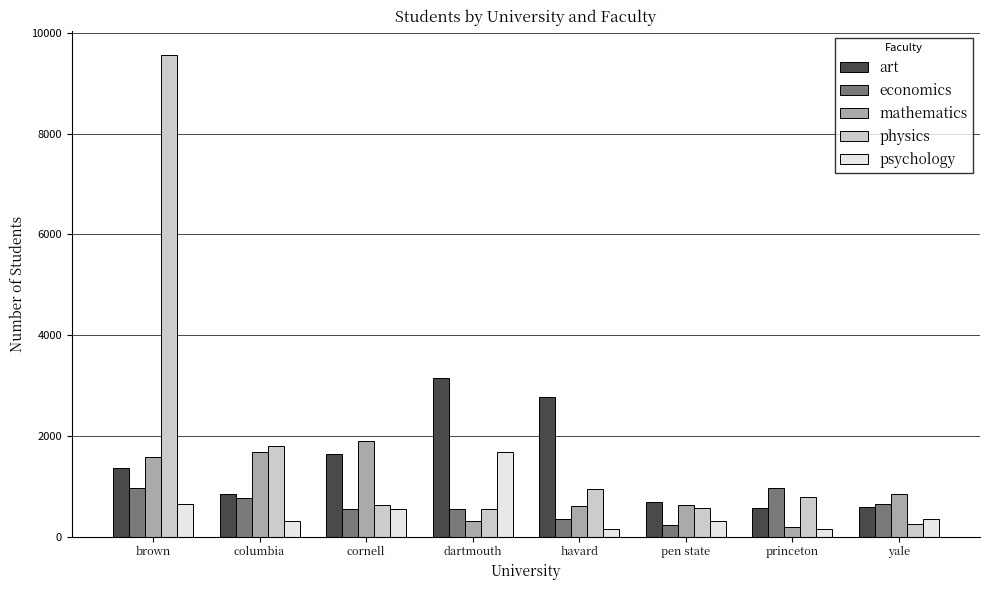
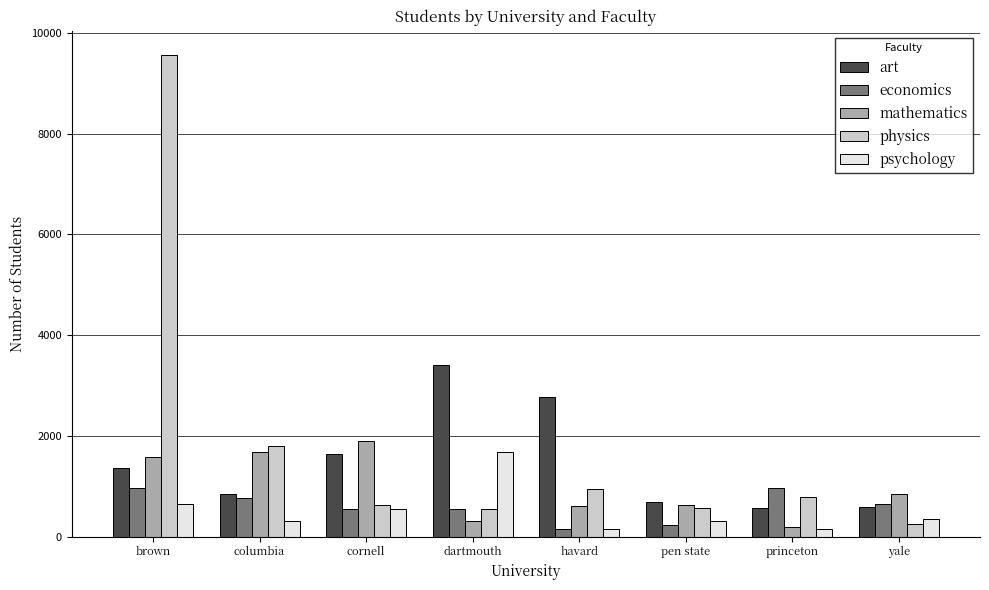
  {
    "art": {
      "brown": 1400,
      "columbia": 800,
      "cornell": 1600,
-     "dartmouth": 3200,
+     "dartmouth": 3400,
      "havard": 2800,
      "pen state": 700,
      "princeton": 600,
      "yale": 600
    },
    "economics": {
      "brown": 1000,
      "columbia": 800,
      "cornell": 600,
      "dartmouth": 500,
-     "havard": 300,
+     "havard": 200,
      "pen state": 200,
      "princeton": 1000,
      "yale": 700
    }
  }
